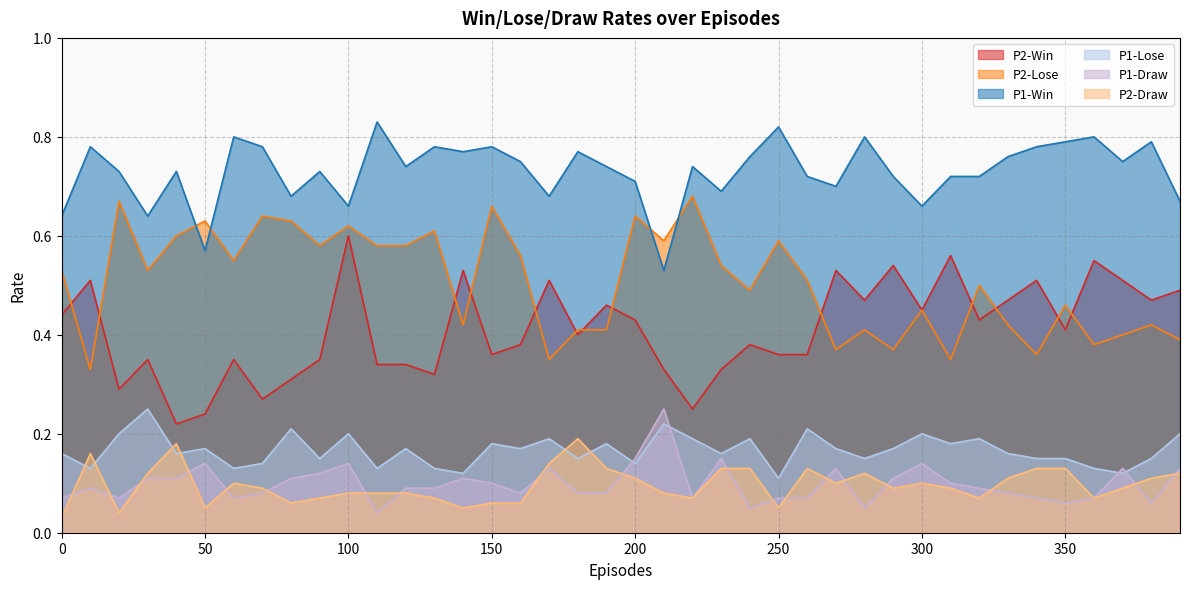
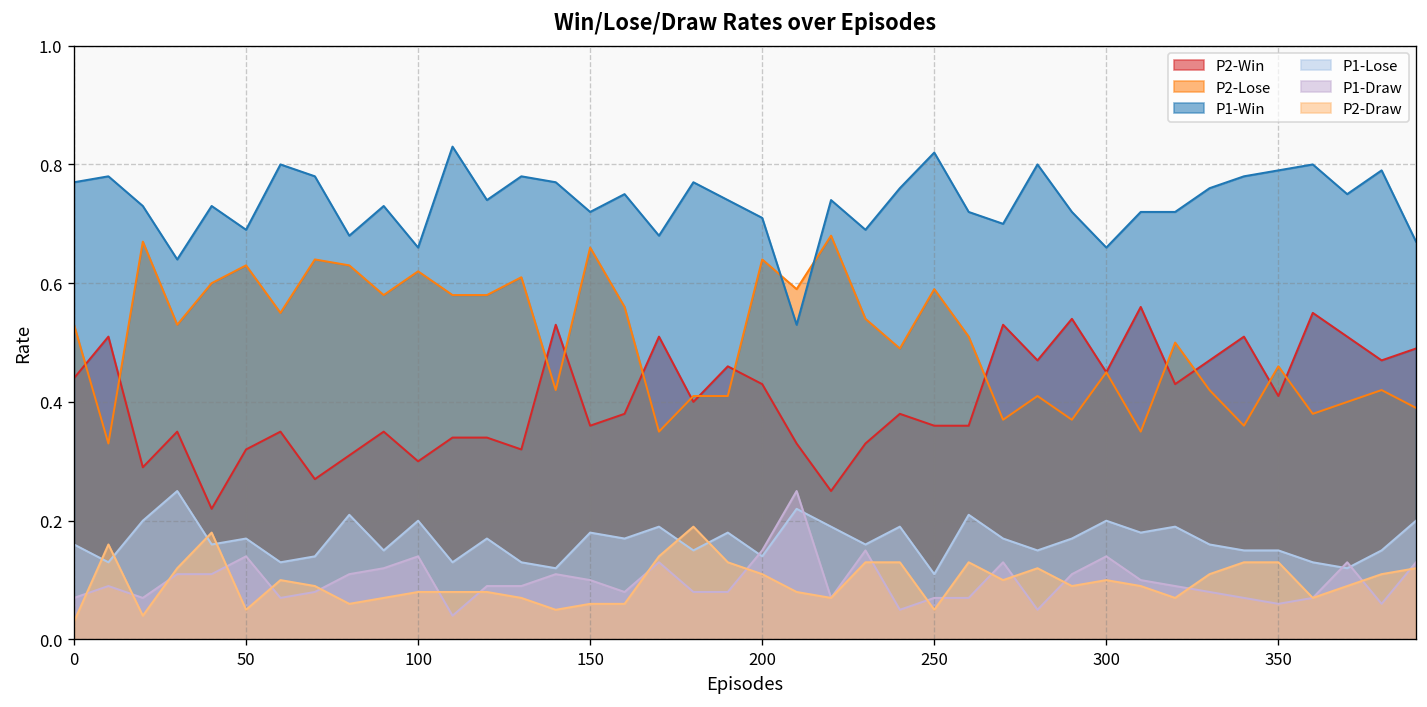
  {
    "P2-Win": {
      "0": 0.44,
-     "50": 0.24,
-     "100": 0.6,
+     "50": 0.32,
+     "100": 0.3,
      "150": 0.36,
      "200": 0.43,
      "250": 0.36,
      "350": 0.41
    },
    "P2-Lose": {
      "0": 0.53,
      "50": 0.63,
      "100": 0.62,
      "150": 0.66,
      "200": 0.64,
      "250": 0.59,
      "350": 0.46
    },
    "P1-Win": {
-     "0": 0.64,
-     "50": 0.57,
+     "0": 0.77,
+     "50": 0.69,
      "100": 0.66,
-     "150": 0.78,
+     "150": 0.72,
      "200": 0.71,
      "250": 0.82,
      "300": 0.66,
      "350": 0.79
    },
    "P2-Draw": {
      "0": 0.03,
      "50": 0.05,
      "100": 0.08,
      "150": 0.06,
      "200": 0.11,
      "250": 0.05,
      "300": 0.10,
      "350": 0.13
    }
  }
